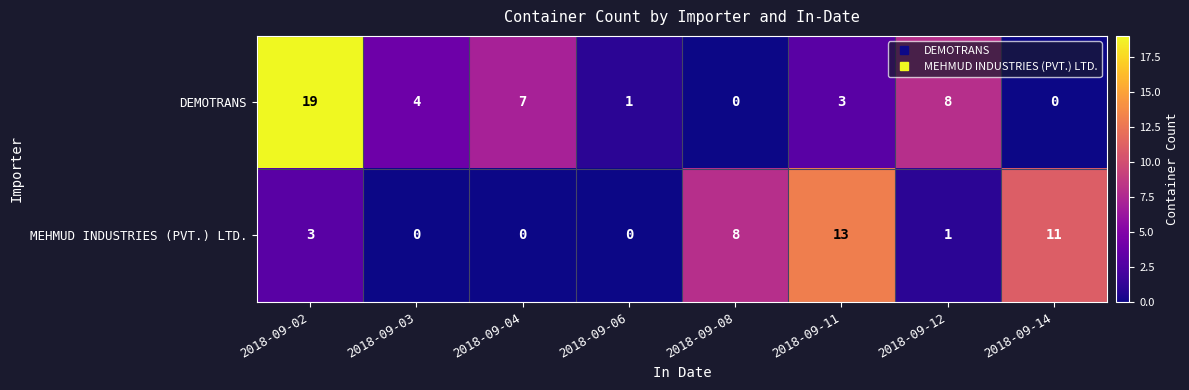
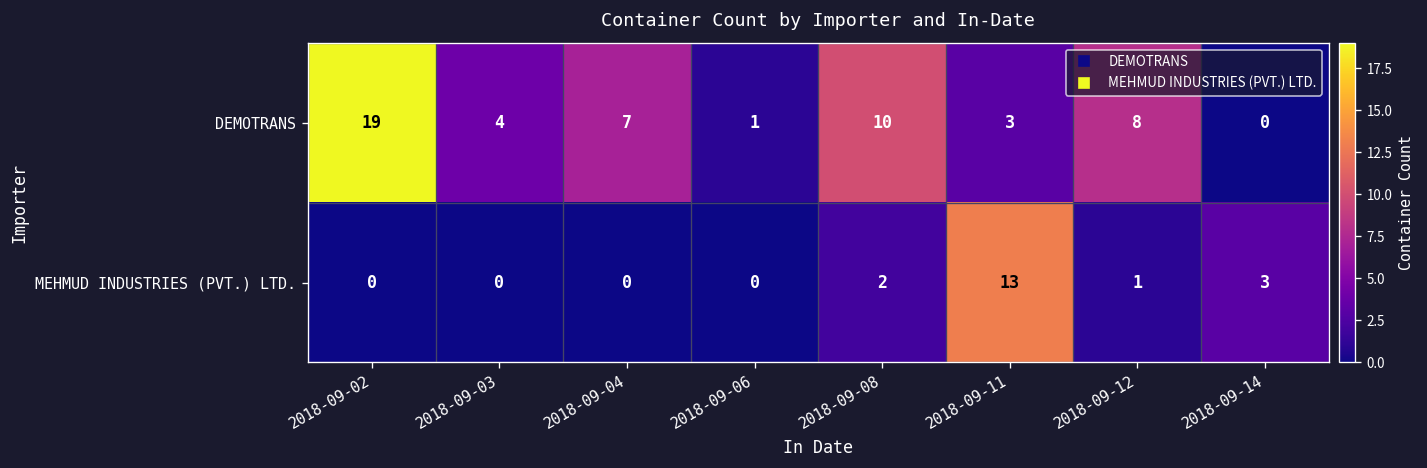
  {
    "DEMOTRANS": {
      "2018-09-02": 19,
      "2018-09-03": 4,
      "2018-09-04": 7,
      "2018-09-06": 1,
-     "2018-09-08": 0,
+     "2018-09-08": 10,
      "2018-09-11": 3,
      "2018-09-12": 8,
      "2018-09-14": 0
    },
    "MEHMUD INDUSTRIES (PVT.) LTD.": {
-     "2018-09-02": 3,
+     "2018-09-02": 0,
      "2018-09-03": 0,
      "2018-09-04": 0,
      "2018-09-06": 0,
-     "2018-09-08": 8,
+     "2018-09-08": 2,
      "2018-09-11": 13,
      "2018-09-12": 1,
-     "2018-09-14": 11
+     "2018-09-14": 3
    }
  }
